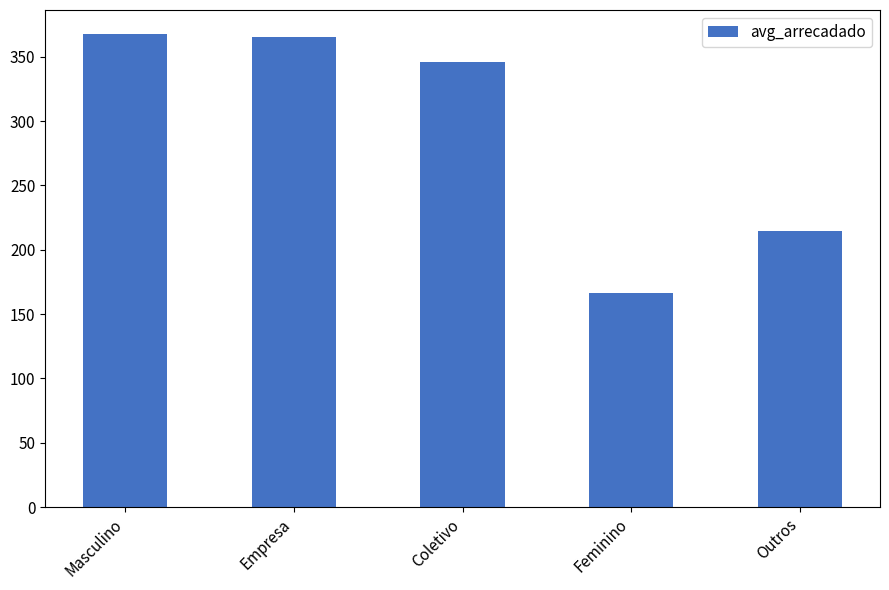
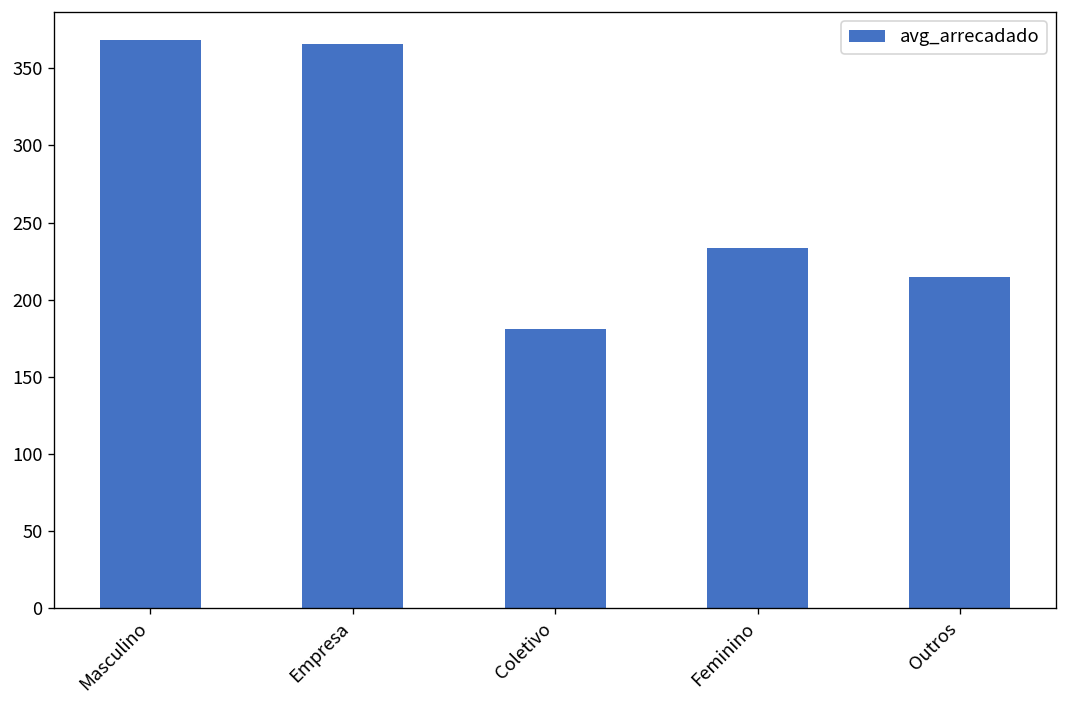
  {
    "Masculino": 368,
    "Empresa": 366,
-   "Coletivo": 346,
-   "Feminino": 167,
+   "Coletivo": 181,
+   "Feminino": 234,
    "Outros": 214
  }
